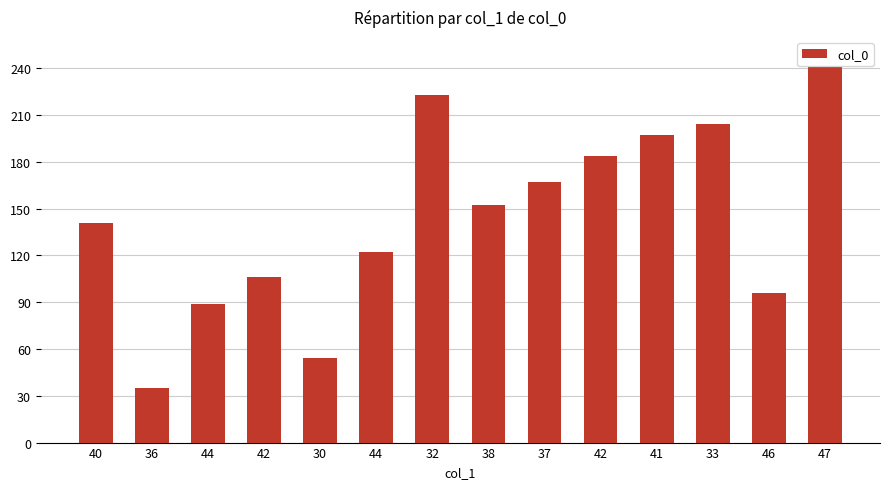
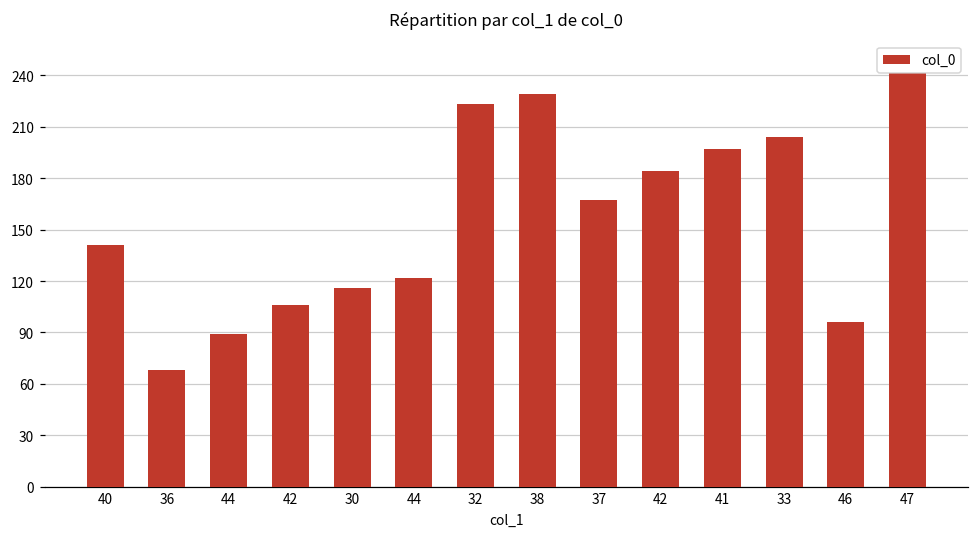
  {
    "40": 141,
-   "36": 35,
-   "30": 54,
+   "36": 68,
+   "30": 116,
    "32": 223,
-   "38": 152,
+   "38": 229,
    "37": 167,
    "41": 197,
    "33": 204,
    "46": 96,
    "47": 241
  }
